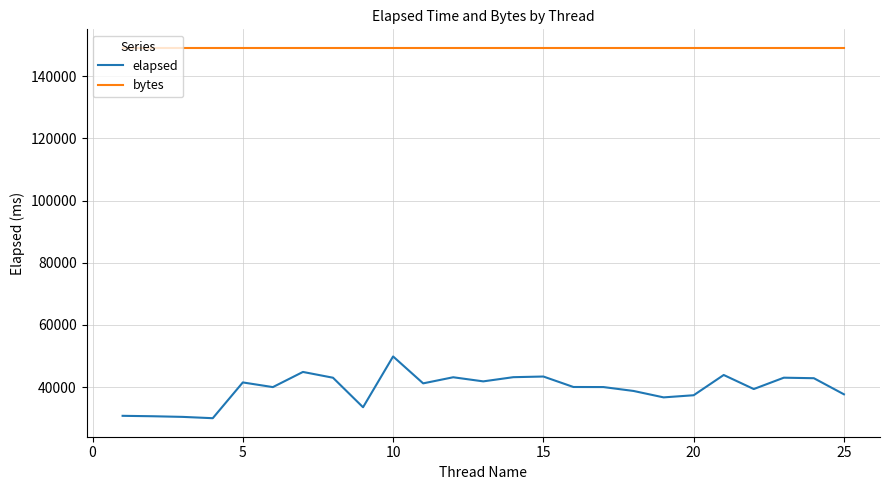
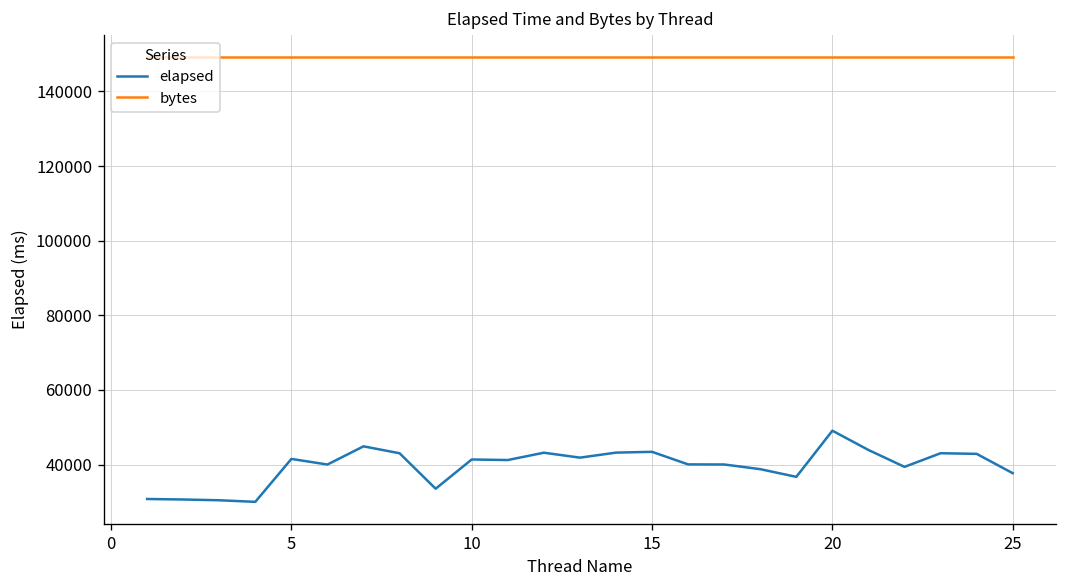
  {
    "elapsed": {
      "5": 42000,
-     "10": 50000,
+     "10": 41000,
      "15": 43000,
-     "20": 37000,
+     "20": 49000,
      "25": 38000
    },
    "bytes": {
      "5": 149000,
      "10": 149000,
      "15": 149000,
      "20": 149000,
      "25": 149000
    }
  }
